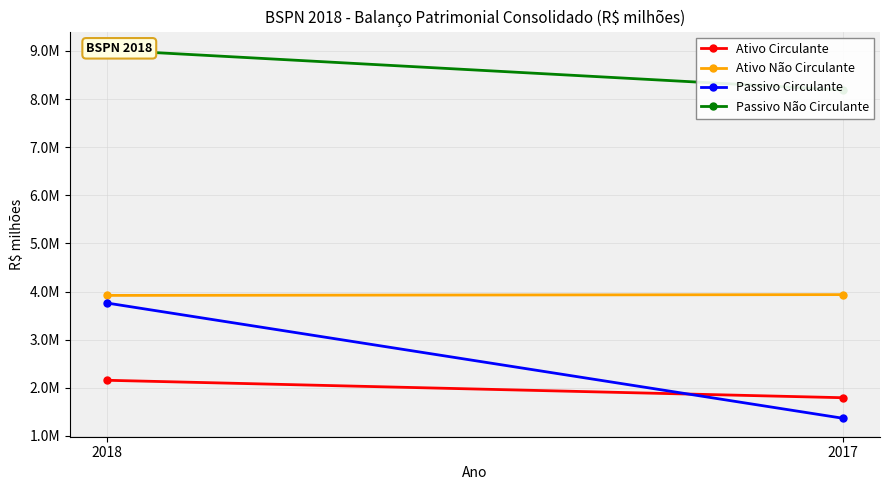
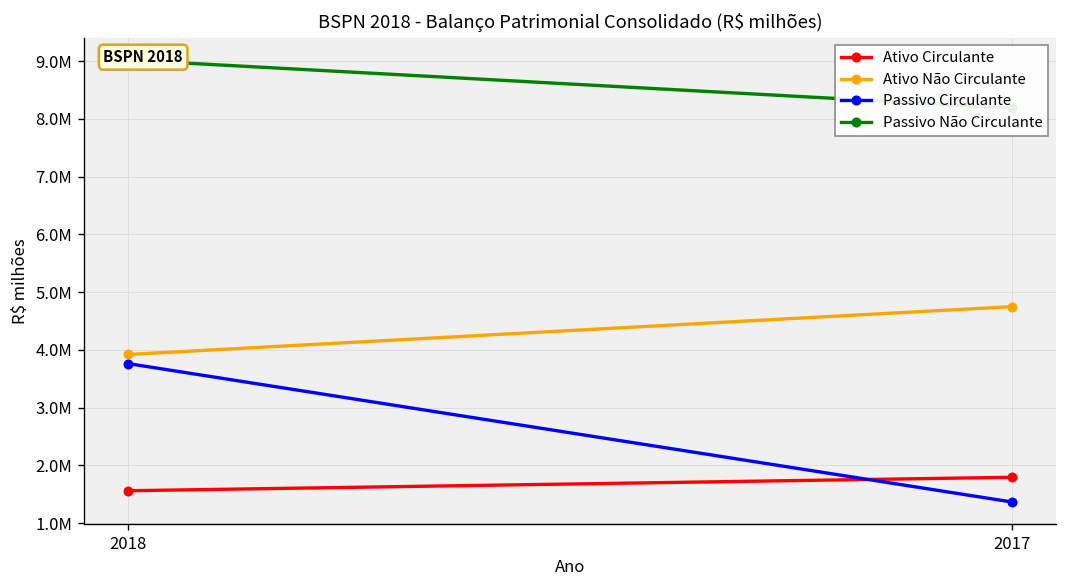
  {
    "Ativo Circulante": {
-     "2018": 2200000,
+     "2018": 1600000,
      "2017": 1800000
    },
    "Ativo Não Circulante": {
      "2018": 3900000,
-     "2017": 3900000
+     "2017": 4700000
    },
    "Passivo Circulante": {
      "2018": 3800000,
      "2017": 1400000
    }
  }
